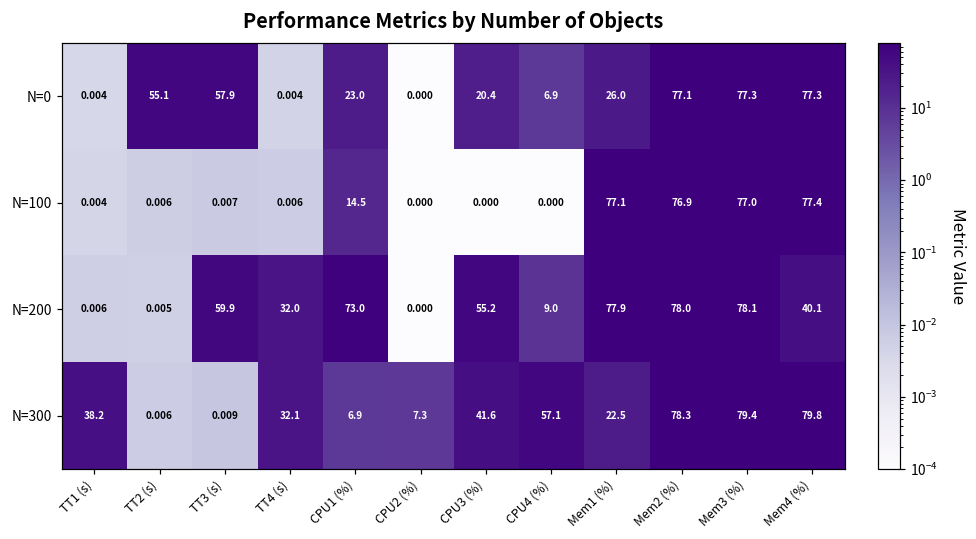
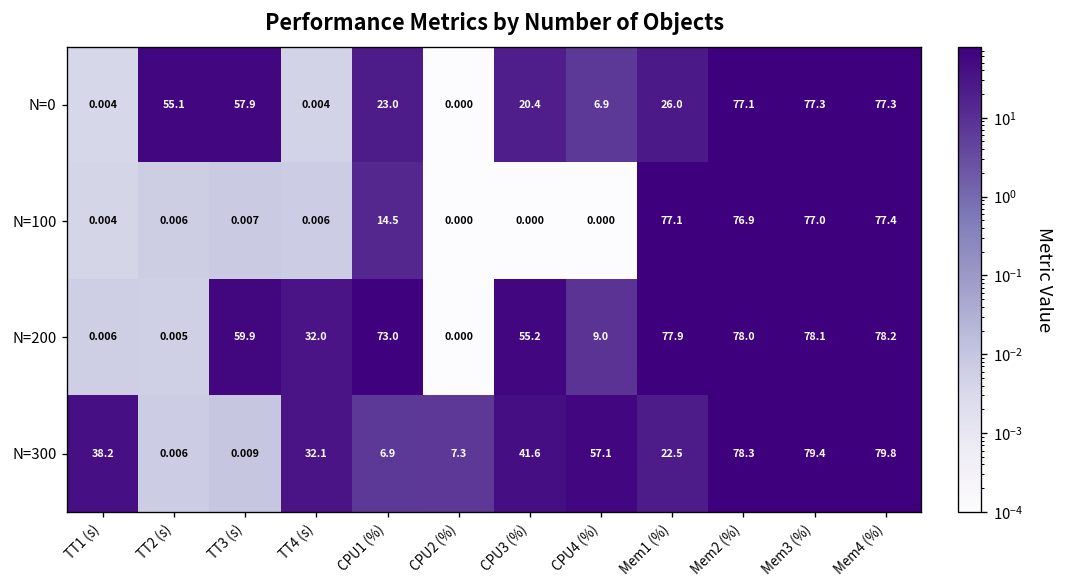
  {
    "N=0": {
      "TT1 (s)": 0.004,
      "TT2 (s)": 55.1,
      "TT3 (s)": 57.9,
      "TT4 (s)": 0.004,
      "CPU1 (%)": 23.0,
      "CPU2 (%)": 0.000,
      "CPU3 (%)": 20.4,
      "CPU4 (%)": 6.9,
      "Mem1 (%)": 26.0,
      "Mem2 (%)": 77.1,
      "Mem3 (%)": 77.3,
      "Mem4 (%)": 77.3
    },
    "N=100": {
      "TT1 (s)": 0.004,
      "TT2 (s)": 0.006,
      "TT3 (s)": 0.007,
      "TT4 (s)": 0.006,
      "CPU1 (%)": 14.5,
      "CPU2 (%)": 0.000,
      "CPU3 (%)": 0.000,
      "CPU4 (%)": 0.000,
      "Mem1 (%)": 77.1,
      "Mem2 (%)": 76.9,
      "Mem3 (%)": 77.0,
      "Mem4 (%)": 77.4
    },
    "N=200": {
      "TT1 (s)": 0.006,
      "TT2 (s)": 0.005,
      "TT3 (s)": 59.9,
      "TT4 (s)": 32.0,
      "CPU1 (%)": 73.0,
      "CPU2 (%)": 0.000,
      "CPU3 (%)": 55.2,
      "CPU4 (%)": 9.0,
      "Mem1 (%)": 77.9,
      "Mem2 (%)": 78.0,
      "Mem3 (%)": 78.1,
-     "Mem4 (%)": 40.1
+     "Mem4 (%)": 78.2
    },
    "N=300": {
      "TT1 (s)": 38.2,
      "TT2 (s)": 0.006,
      "TT3 (s)": 0.009,
      "TT4 (s)": 32.1,
      "CPU1 (%)": 6.9,
      "CPU2 (%)": 7.3,
      "CPU3 (%)": 41.6,
      "CPU4 (%)": 57.1,
      "Mem1 (%)": 22.5,
      "Mem2 (%)": 78.3,
      "Mem3 (%)": 79.4,
      "Mem4 (%)": 79.8
    }
  }
